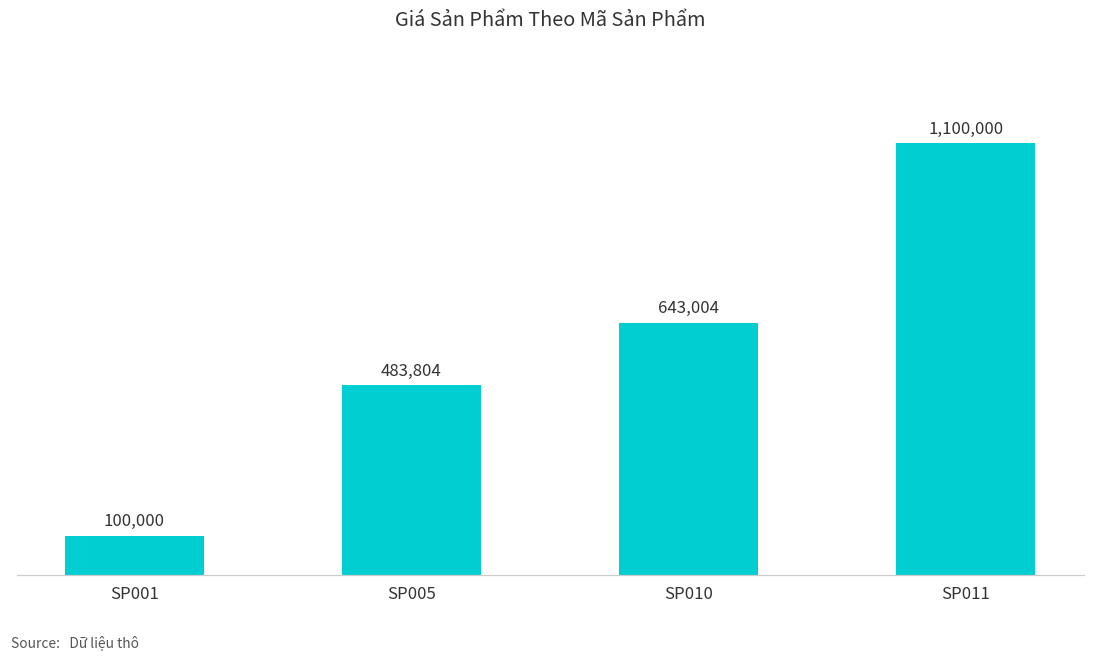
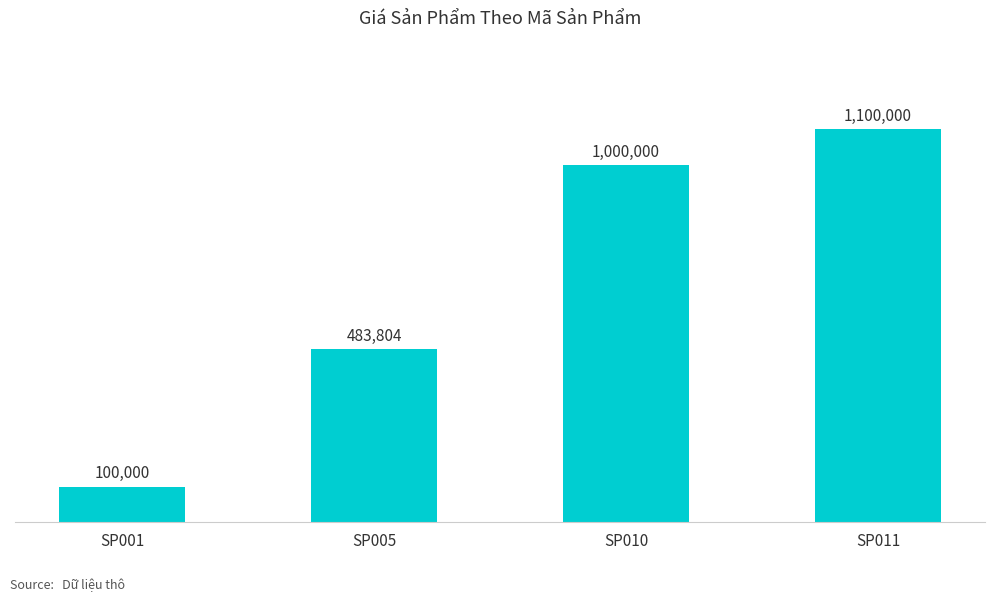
  {
    "SP001": "100,000",
    "SP005": "483,804",
-   "SP010": "643,004",
+   "SP010": "1,000,000",
    "SP011": "1,100,000"
  }
